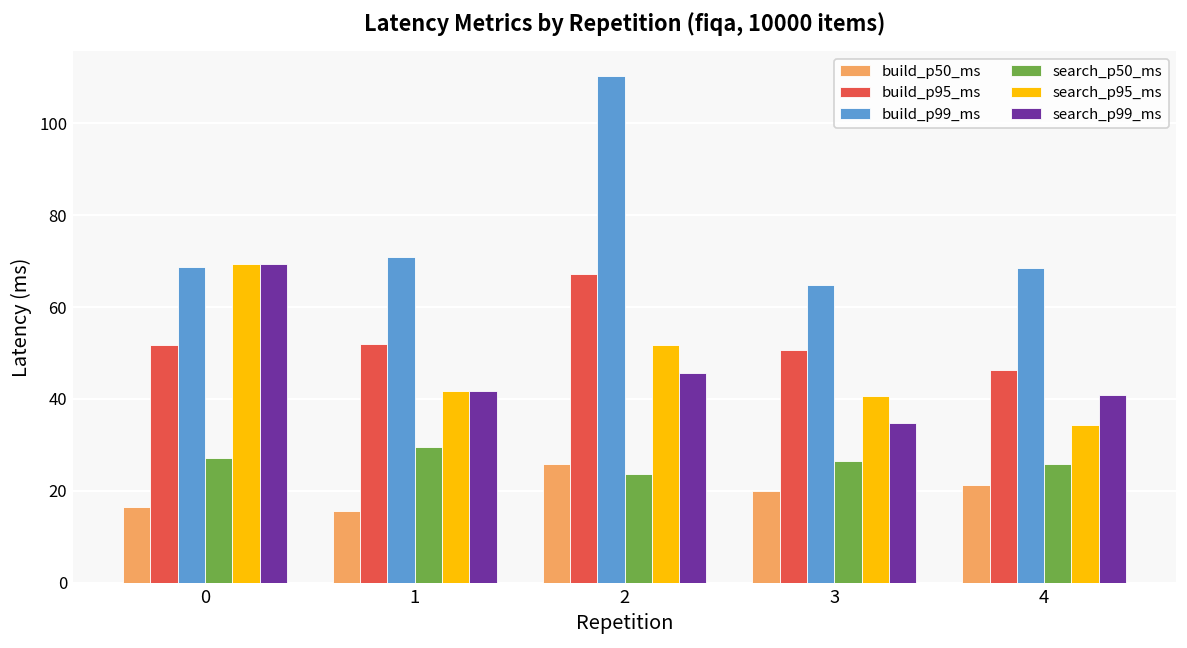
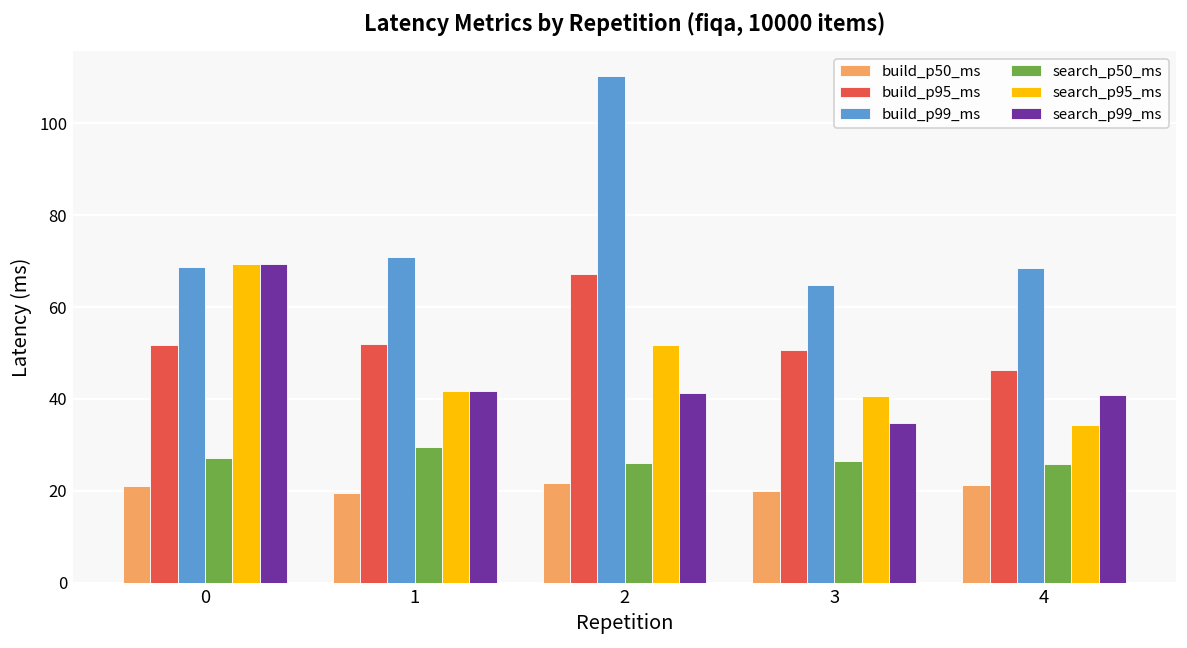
  {
    "build_p50_ms": {
-     "0": 16,
-     "1": 16,
-     "2": 26,
+     "0": 21,
+     "1": 20,
+     "2": 22,
      "3": 20,
      "4": 21
    },
    "build_p95_ms": {
      "0": 52,
      "1": 52,
      "2": 67,
      "3": 51,
      "4": 46
    },
    "build_p99_ms": {
      "0": 69,
      "1": 71,
      "2": 110,
      "3": 65,
      "4": 69
    },
    "search_p50_ms": {
      "0": 27,
      "1": 30,
-     "2": 24,
+     "2": 26,
      "3": 27,
      "4": 26
    },
    "search_p95_ms": {
      "0": 69,
      "1": 42,
      "2": 52,
      "3": 41,
      "4": 34
    },
    "search_p99_ms": {
      "0": 69,
      "1": 42,
-     "2": 46,
+     "2": 41,
      "3": 35,
      "4": 41
    }
  }
